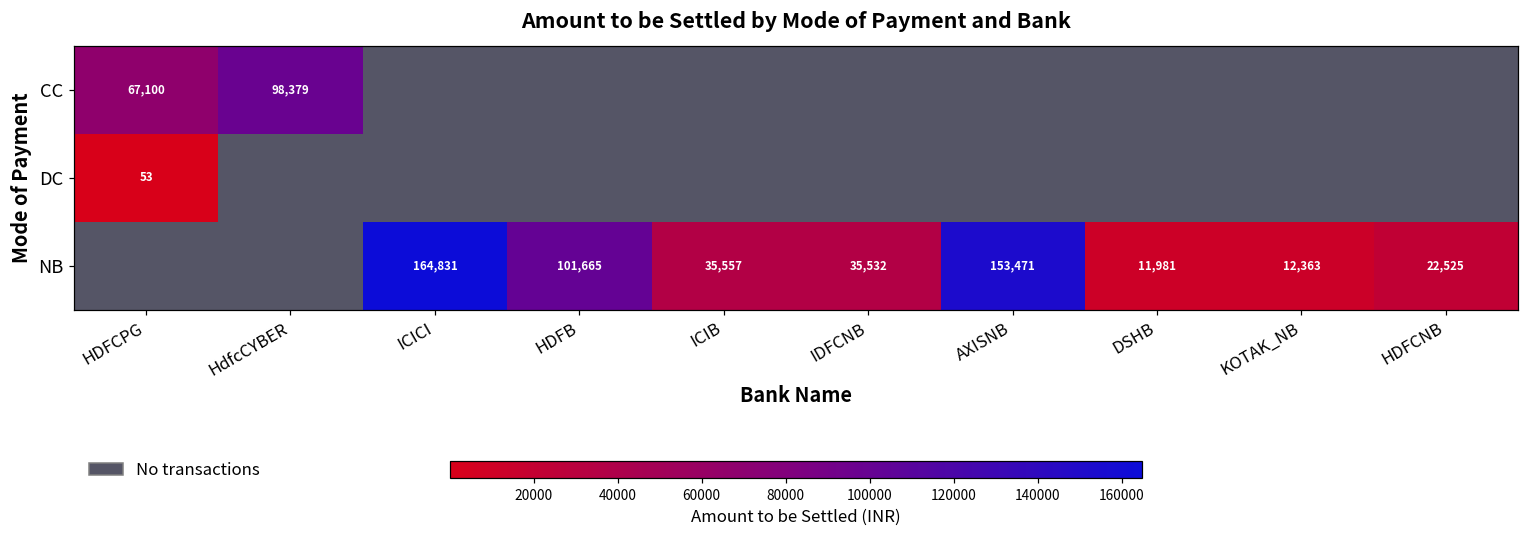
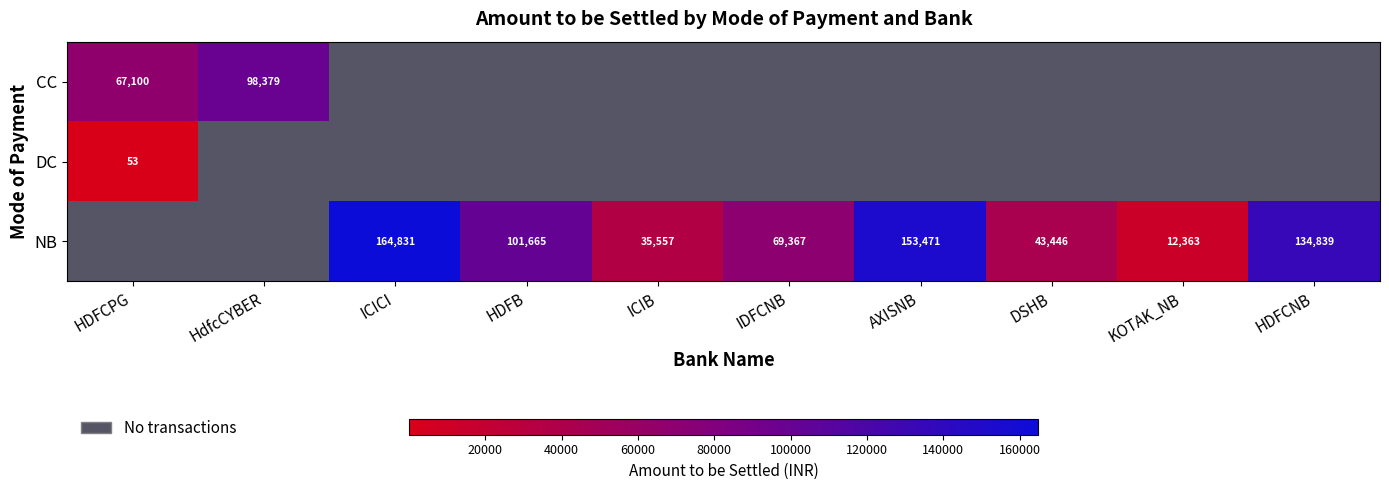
  {
    "CC": {
      "HDFCPG": "67,100",
      "HdfcCYBER": "98,379"
    },
    "DC": {
      "HDFCPG": "53"
    },
    "NB": {
      "ICICI": "164,831",
      "HDFB": "101,665",
      "ICIB": "35,557",
-     "IDFCNB": "35,532",
+     "IDFCNB": "69,367",
      "AXISNB": "153,471",
-     "DSHB": "11,981",
+     "DSHB": "43,446",
      "KOTAK_NB": "12,363",
-     "HDFCNB": "22,525"
+     "HDFCNB": "134,839"
    }
  }
